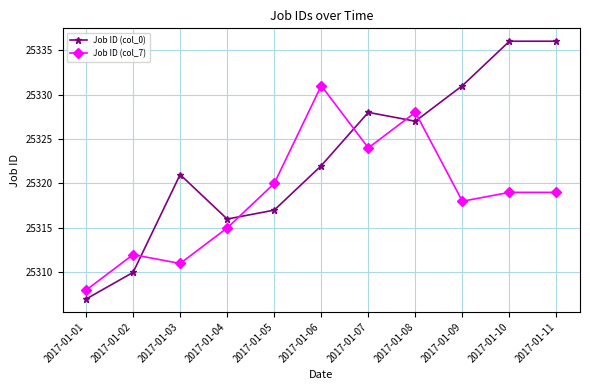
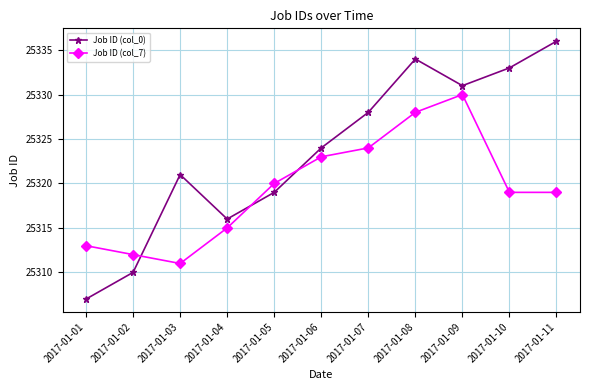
  {
    "Job ID (col_0)": {
      "2017-01-01": 25307,
      "2017-01-02": 25310,
      "2017-01-03": 25321,
      "2017-01-04": 25316,
-     "2017-01-05": 25317,
-     "2017-01-06": 25322,
+     "2017-01-05": 25319,
+     "2017-01-06": 25324,
      "2017-01-07": 25328,
-     "2017-01-08": 25327,
+     "2017-01-08": 25334,
      "2017-01-09": 25331,
-     "2017-01-10": 25336,
+     "2017-01-10": 25333,
      "2017-01-11": 25336
    },
    "Job ID (col_7)": {
-     "2017-01-01": 25308,
+     "2017-01-01": 25313,
      "2017-01-02": 25312,
      "2017-01-03": 25311,
      "2017-01-04": 25315,
      "2017-01-05": 25320,
-     "2017-01-06": 25331,
+     "2017-01-06": 25323,
      "2017-01-07": 25324,
      "2017-01-08": 25328,
-     "2017-01-09": 25318,
+     "2017-01-09": 25330,
      "2017-01-10": 25319,
      "2017-01-11": 25319
    }
  }
